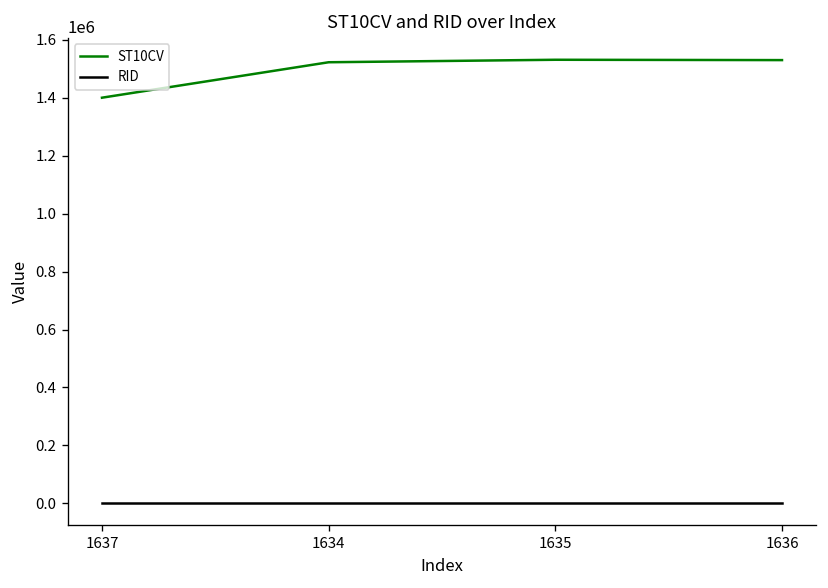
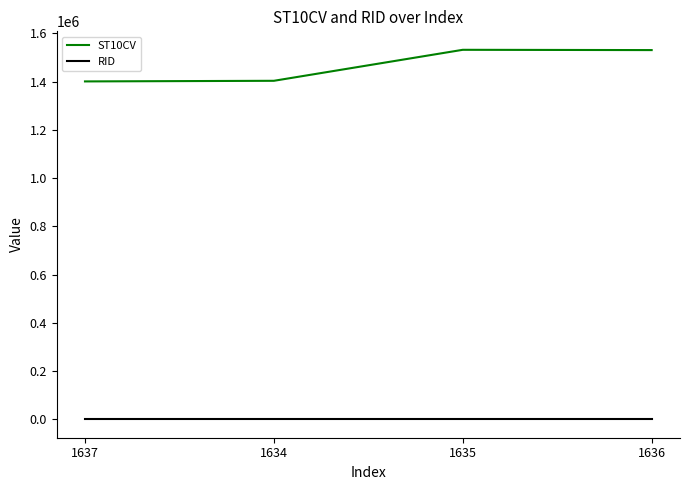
  {
    "ST10CV": {
      "1637": 1400000,
-     "1634": 1520000,
+     "1634": 1400000,
      "1635": 1530000,
      "1636": 1530000
    },
    "RID": {
      "1637": 0,
      "1634": 0,
      "1635": 0,
      "1636": 0
    }
  }
